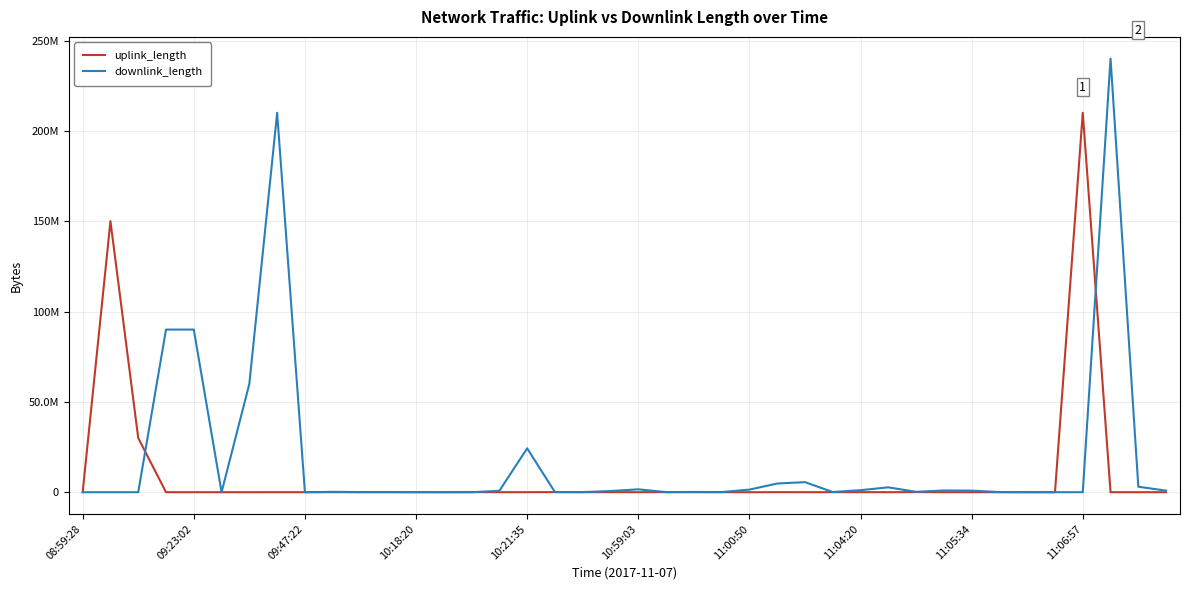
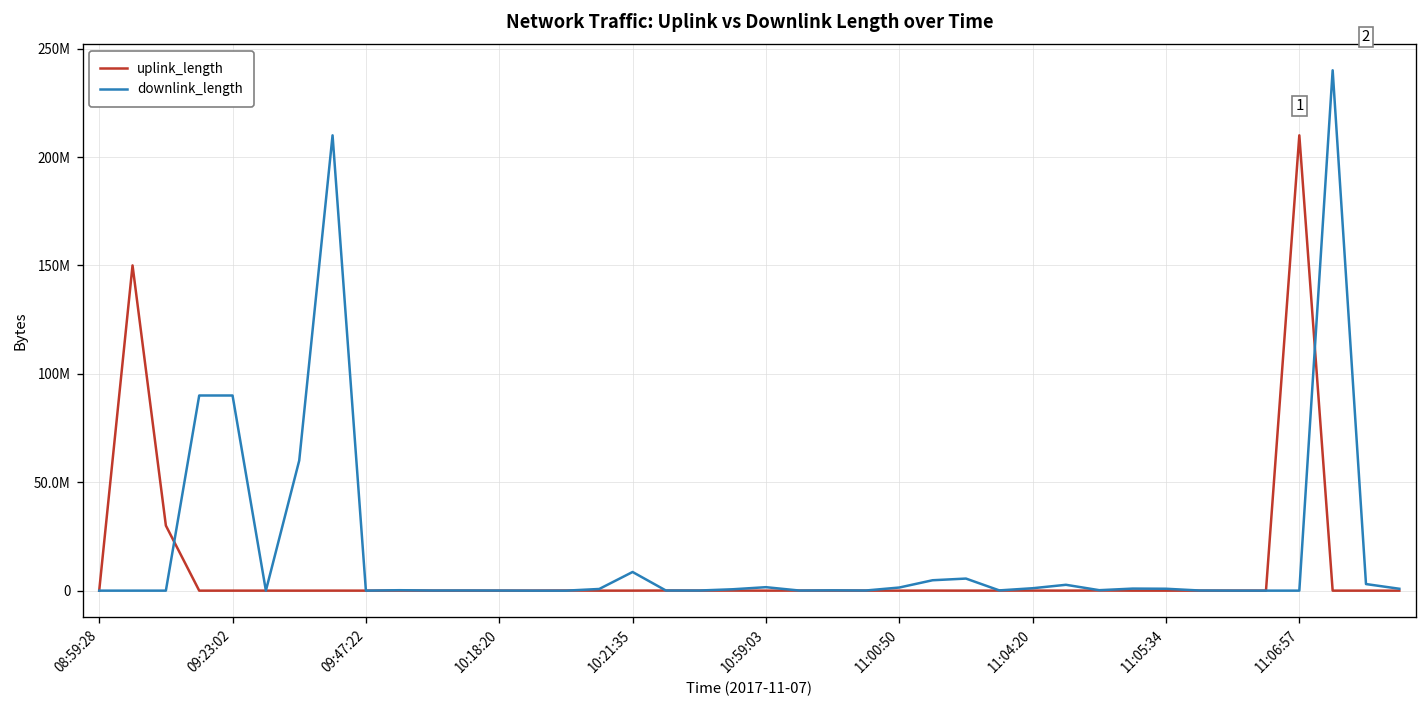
  {
    "uplink_length": {
      "10:21:35": 0,
      "10:59:03": 0,
      "11:00:50": 0
    },
    "downlink_length": {
-     "10:21:35": 24000000,
+     "10:21:35": 9000000,
      "10:59:03": 2000000,
      "11:00:50": 1000000
    }
  }
